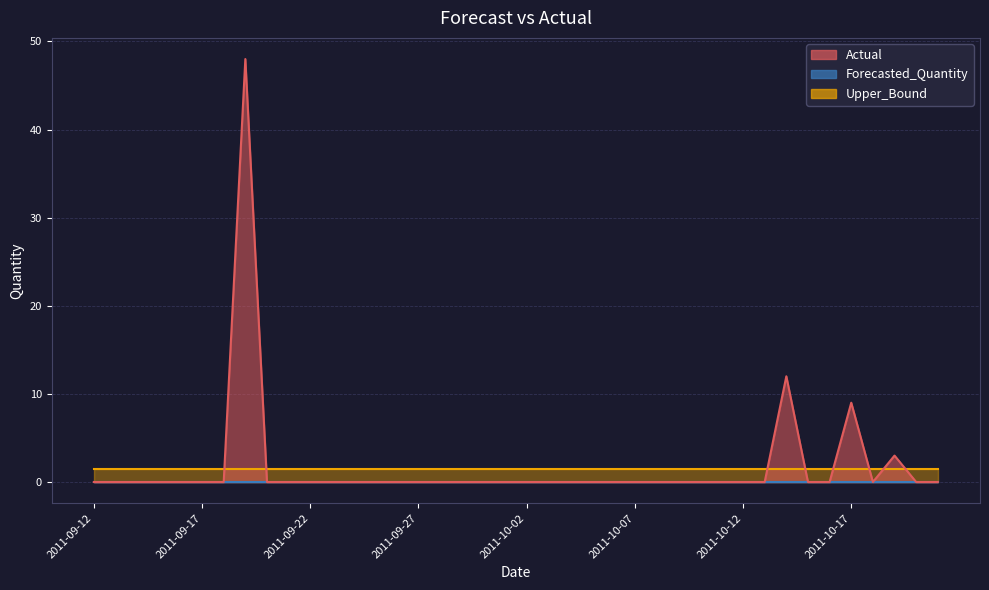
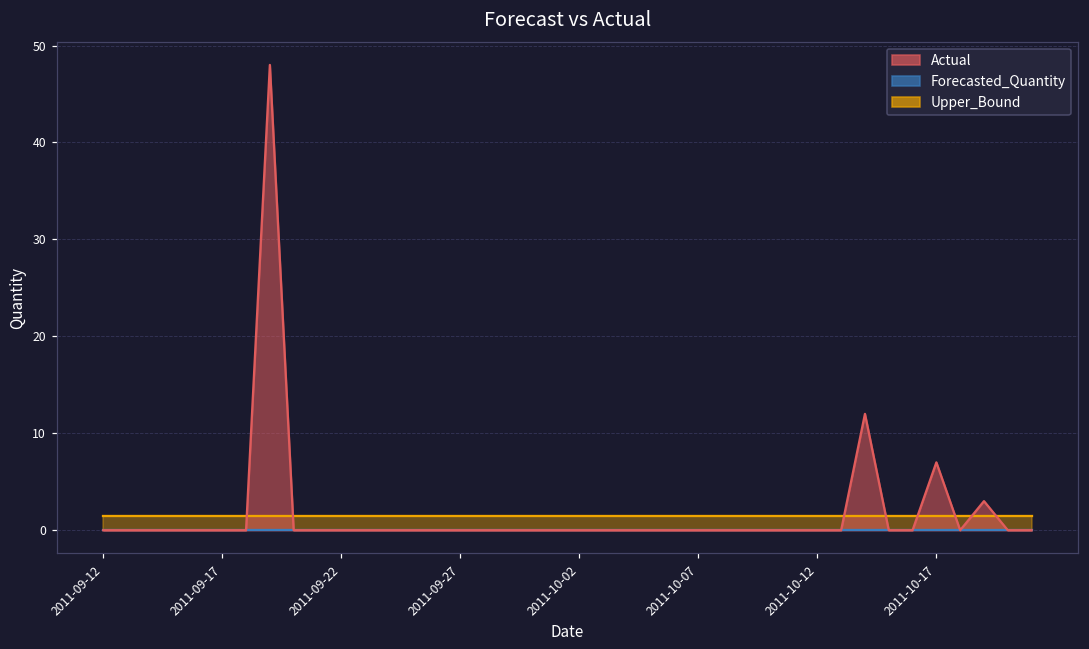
  {
    "Upper_Bound": {
      "2011-09-12": 2,
      "2011-09-17": 2,
      "2011-09-22": 2,
      "2011-09-27": 2,
      "2011-10-02": 2,
      "2011-10-07": 2,
      "2011-10-12": 2,
      "2011-10-17": 2
    },
    "Forecasted_Quantity": {
      "2011-10-17": 0
    },
    "Actual": {
-     "2011-10-17": 9
+     "2011-10-17": 7
    }
  }
